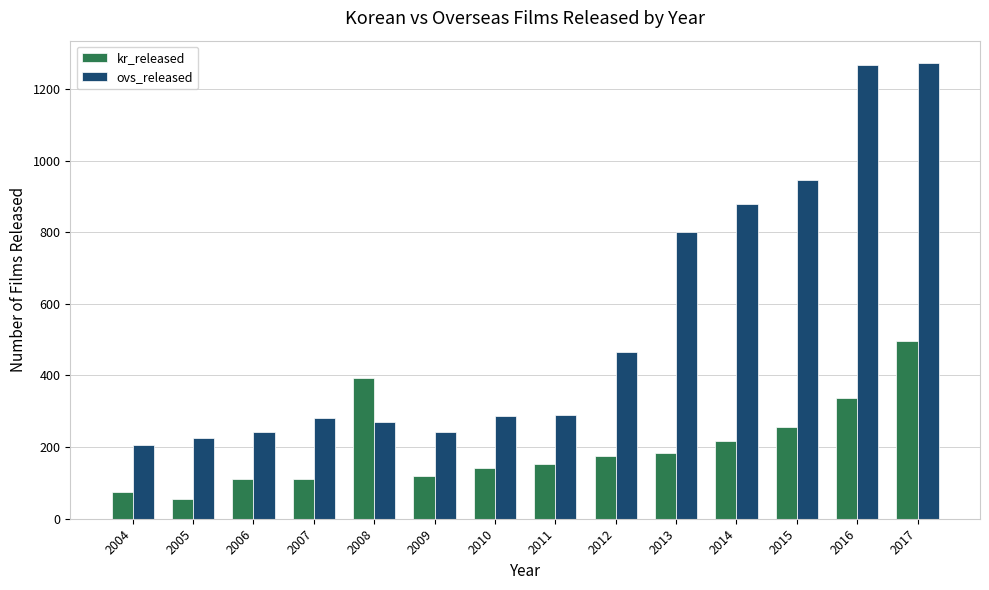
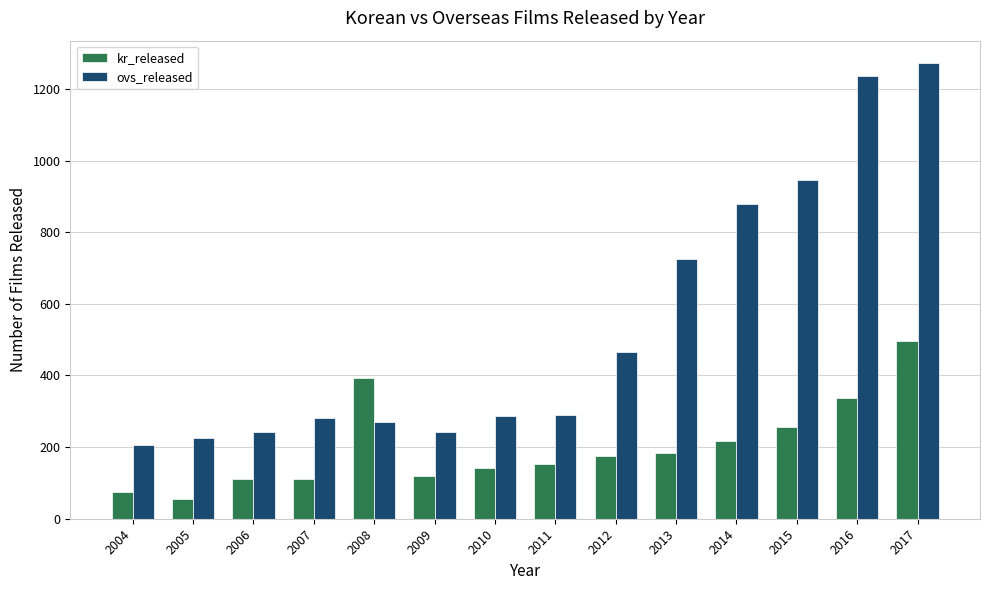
  {
    "kr_released": {
      "2004": 70,
      "2005": 50,
      "2006": 110,
      "2007": 110,
      "2008": 390,
      "2009": 120,
      "2010": 140,
      "2011": 150,
      "2012": 180,
      "2013": 180,
      "2014": 220,
      "2015": 260,
      "2016": 340,
      "2017": 500
    },
    "ovs_released": {
      "2004": 210,
      "2005": 220,
      "2006": 240,
      "2007": 280,
      "2008": 270,
      "2009": 240,
      "2010": 290,
      "2011": 290,
      "2012": 470,
-     "2013": 800,
+     "2013": 720,
      "2014": 880,
      "2015": 950,
-     "2016": 1270,
+     "2016": 1240,
      "2017": 1270
    }
  }
